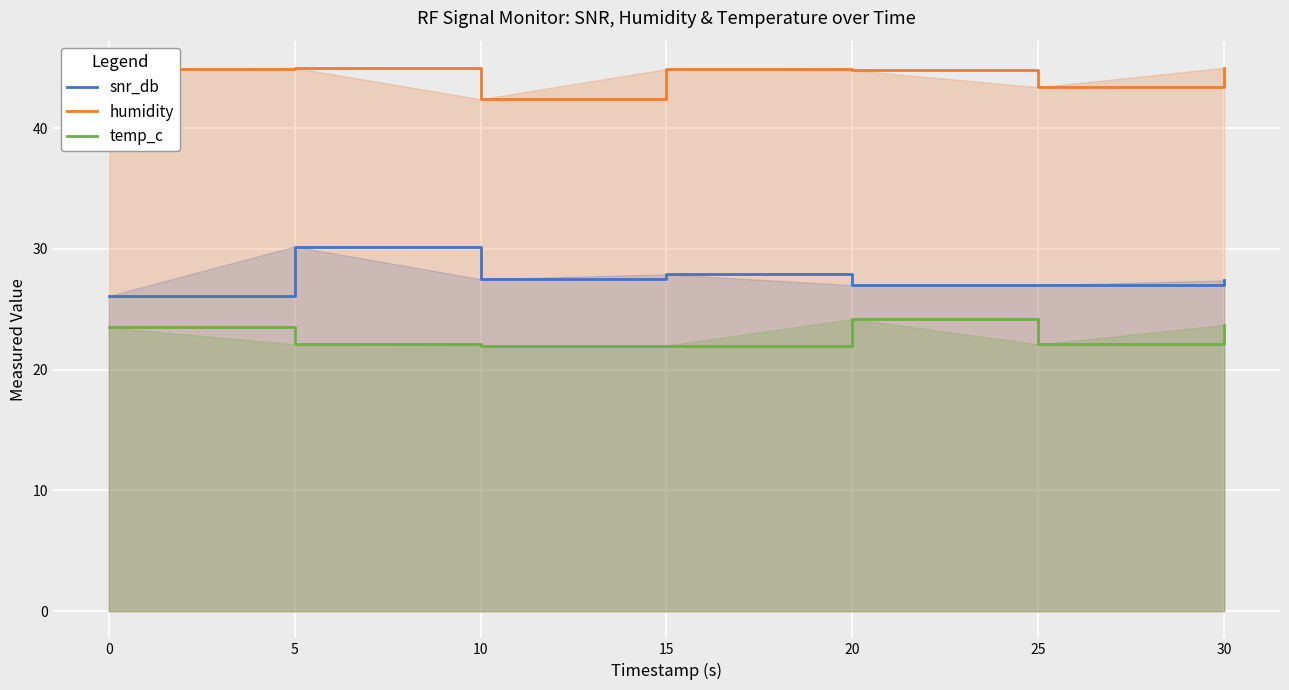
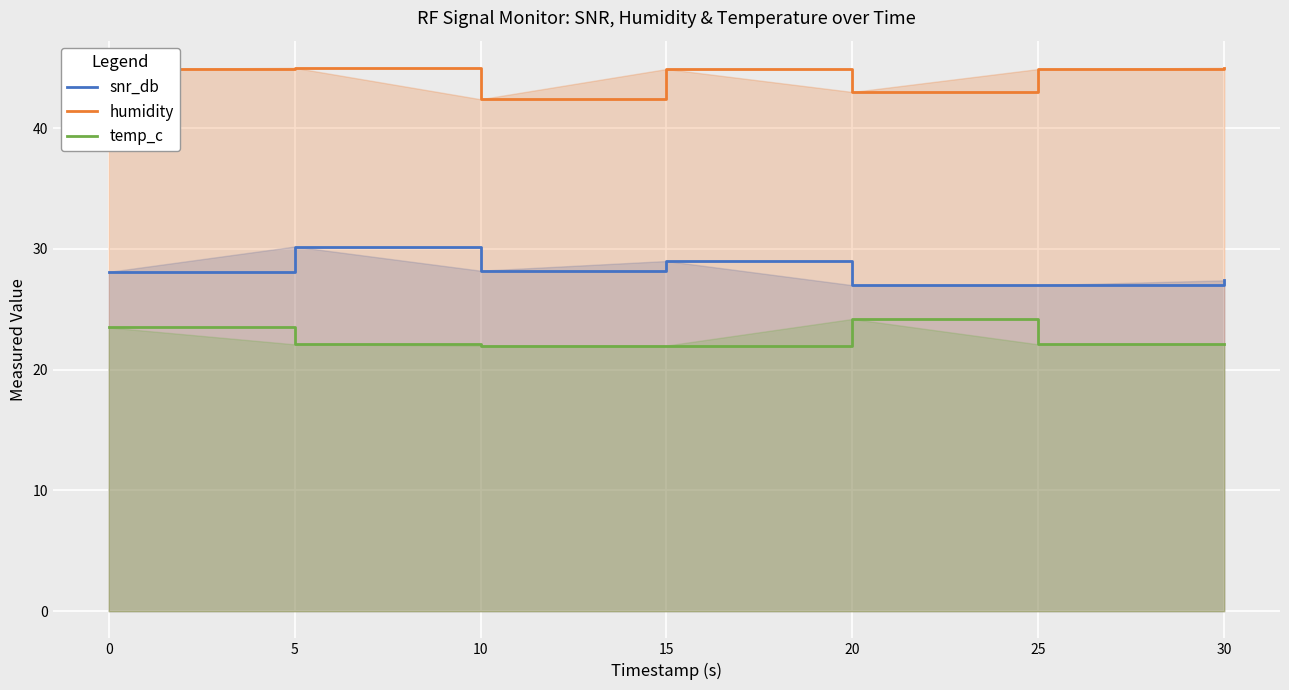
  {
    "snr_db": {
-     "0": 26.1,
+     "0": 28.1,
      "5": 30.2,
-     "10": 27.5,
-     "15": 27.9,
+     "10": 28.2,
+     "15": 29.0,
      "20": 27.0,
      "25": 27.0,
      "30": 27.4
    },
    "humidity": {
      "5": 45.0,
      "10": 42.4,
      "15": 44.9,
-     "20": 44.8,
-     "25": 43.4,
+     "20": 43.0,
+     "25": 44.9,
      "30": 45.0
    },
    "temp_c": {
      "0": 23.5,
      "5": 22.1,
      "10": 22.0,
      "15": 22.0,
      "20": 24.2,
      "25": 22.1,
-     "30": 23.7
+     "30": 22.1
    }
  }
